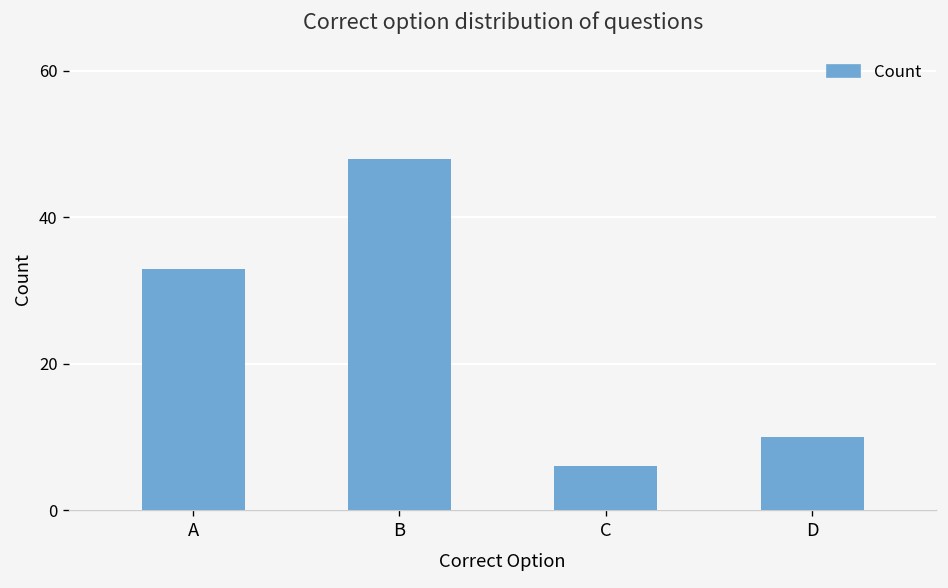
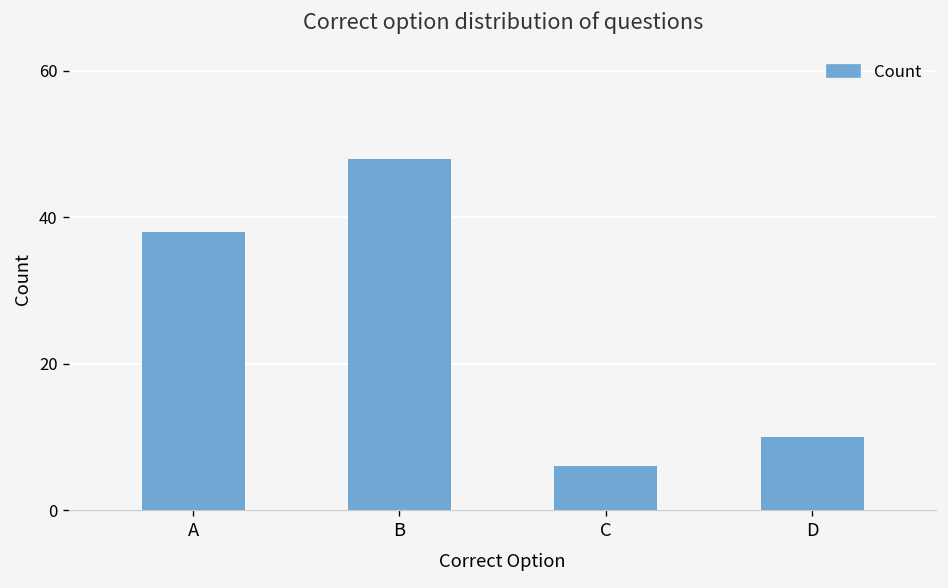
  {
-   "A": 33,
+   "A": 38,
    "B": 48,
    "C": 6,
    "D": 10
  }
